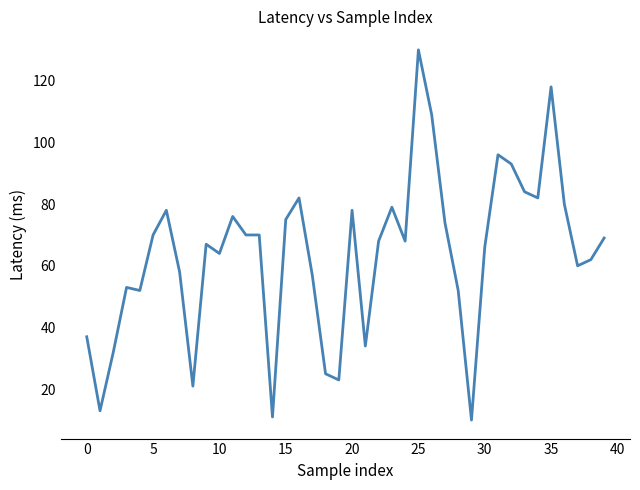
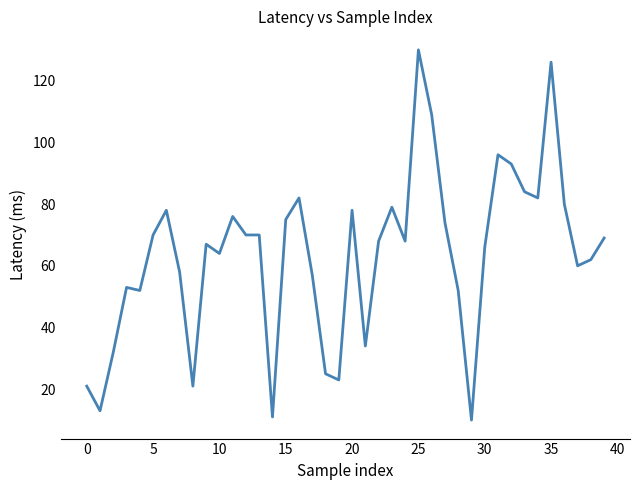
  {
-   "0": 37,
+   "0": 21,
    "5": 70,
    "10": 64,
    "15": 75,
    "20": 78,
    "25": 130,
    "30": 66,
-   "35": 118
+   "35": 126
  }
